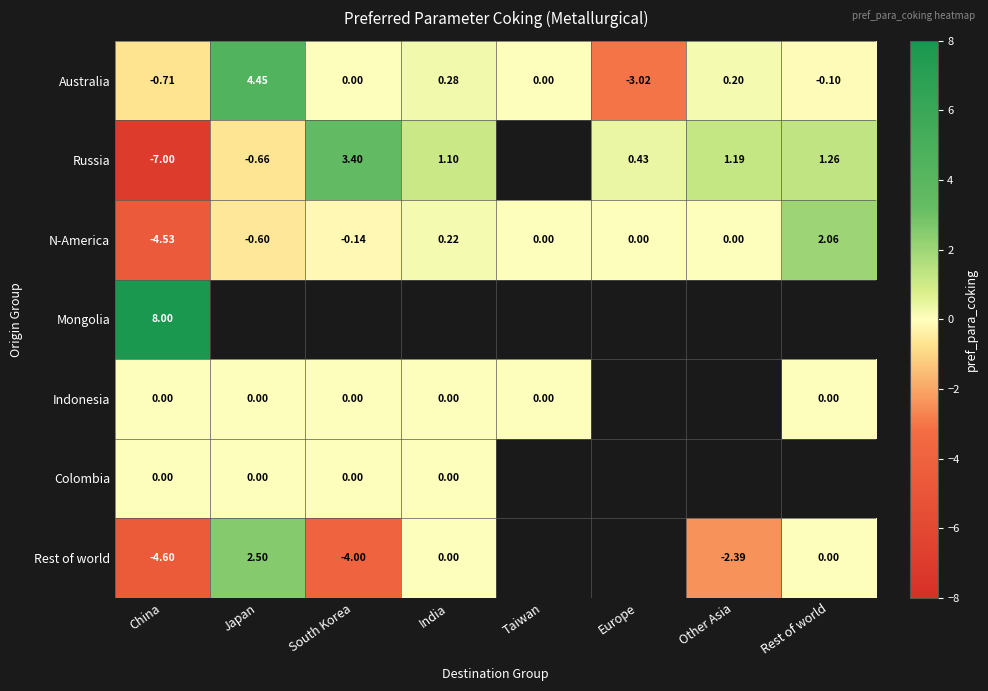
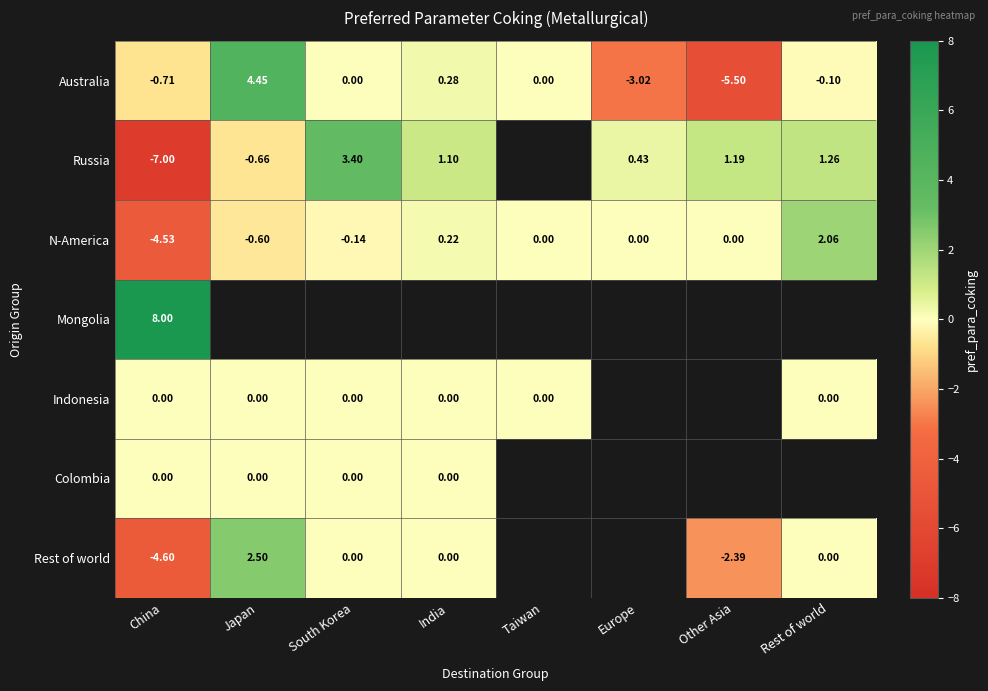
  {
    "Australia": {
      "China": -0.71,
      "Japan": 4.45,
      "South Korea": 0.00,
      "India": 0.28,
      "Taiwan": 0.00,
      "Europe": -3.02,
-     "Other Asia": 0.20,
+     "Other Asia": -5.50,
      "Rest of world": -0.10
    },
    "Russia": {
      "China": -7.00,
      "Japan": -0.66,
      "South Korea": 3.40,
      "India": 1.10,
      "Europe": 0.43,
      "Other Asia": 1.19,
      "Rest of world": 1.26
    },
    "N-America": {
      "China": -4.53,
      "Japan": -0.60,
      "South Korea": -0.14,
      "India": 0.22,
      "Taiwan": 0.00,
      "Europe": 0.00,
      "Other Asia": 0.00,
      "Rest of world": 2.06
    },
    "Mongolia": {
      "China": 8.00
    },
    "Indonesia": {
      "China": 0.00,
      "Japan": 0.00,
      "South Korea": 0.00,
      "India": 0.00,
      "Taiwan": 0.00,
      "Rest of world": 0.00
    },
    "Colombia": {
      "China": 0.00,
      "Japan": 0.00,
      "South Korea": 0.00,
      "India": 0.00
    },
    "Rest of world": {
      "China": -4.60,
      "Japan": 2.50,
-     "South Korea": -4.00,
+     "South Korea": 0.00,
      "India": 0.00,
      "Other Asia": -2.39,
      "Rest of world": 0.00
    }
  }
